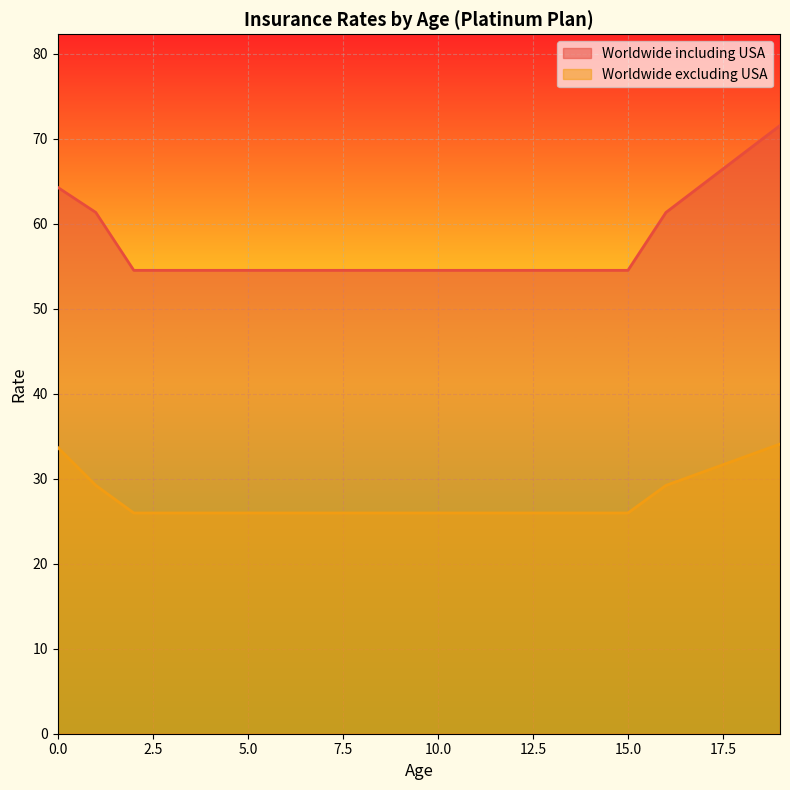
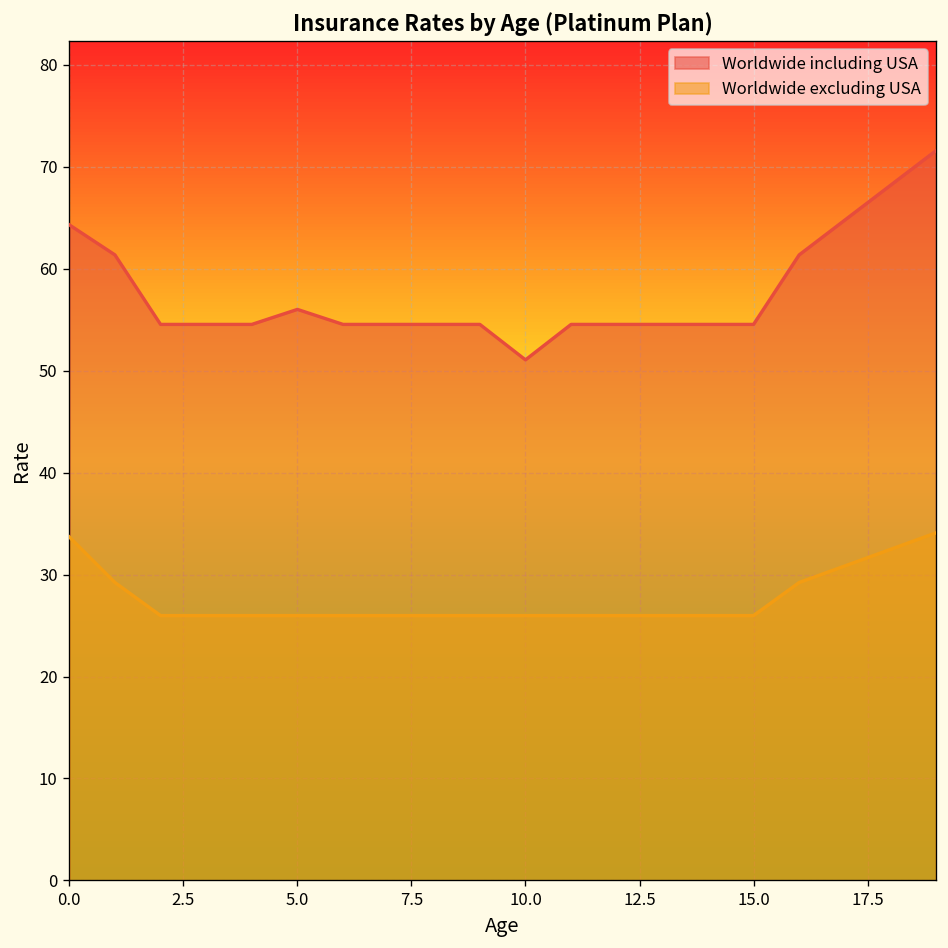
  {
    "Worldwide including USA": {
      "0.0": 64,
-     "5.0": 55,
-     "10.0": 55,
+     "5.0": 56,
+     "10.0": 51,
      "15.0": 55
    },
    "Worldwide excluding USA": {
      "0.0": 34,
      "5.0": 26,
      "10.0": 26,
      "15.0": 26
    }
  }
